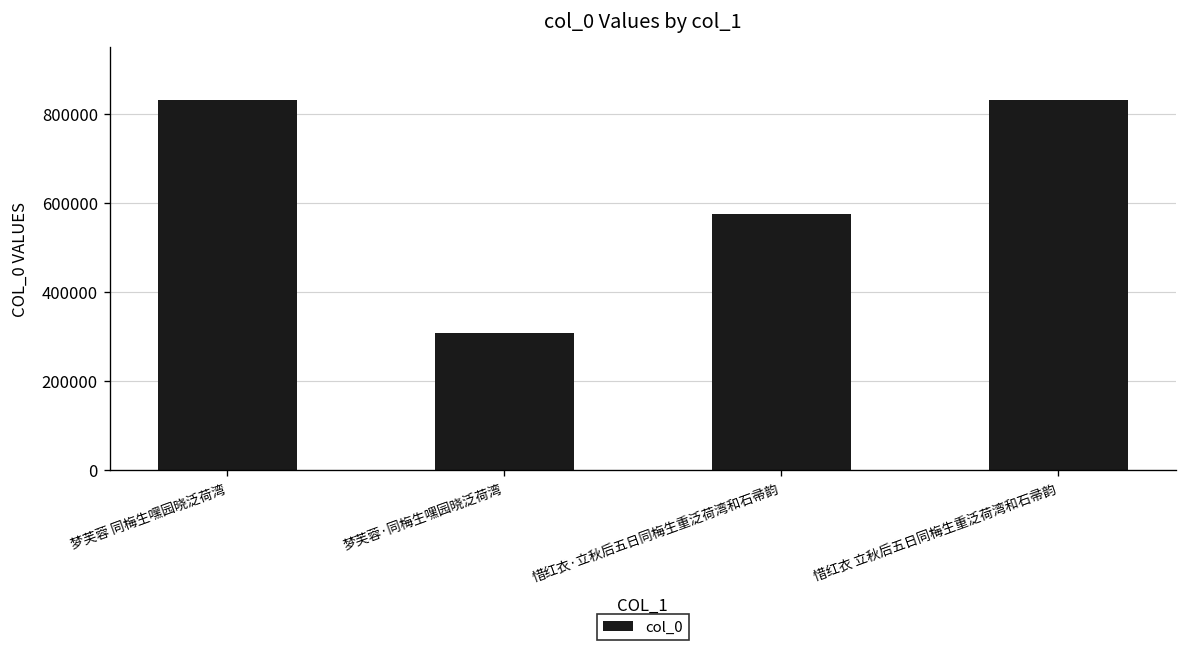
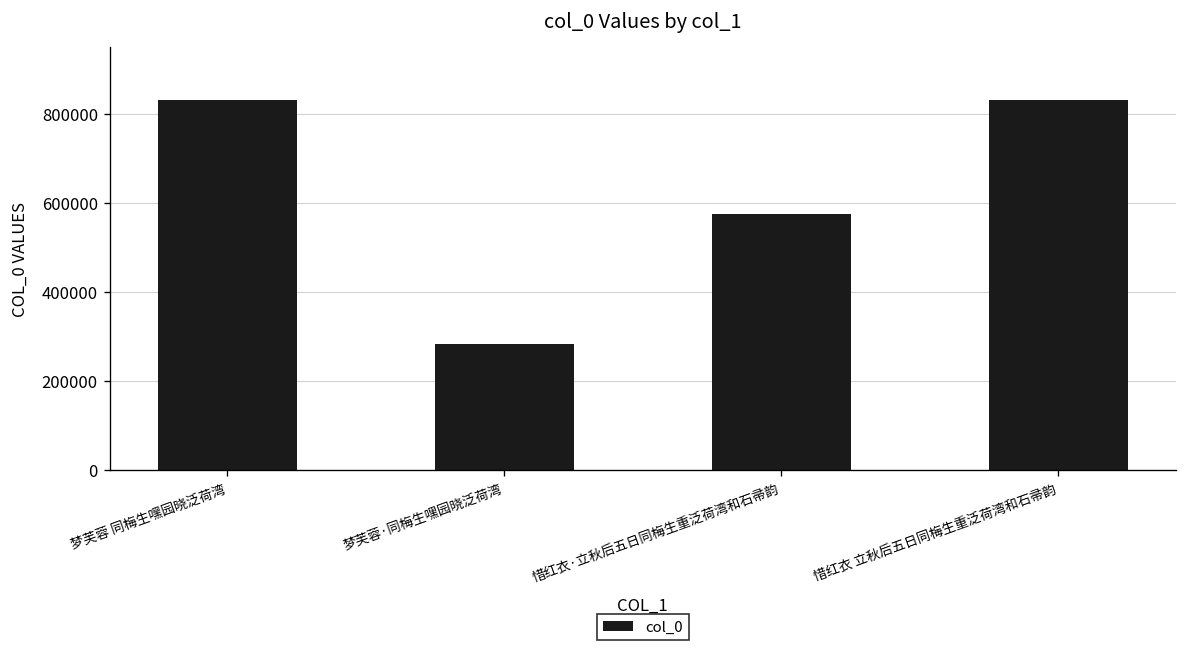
  {
    "梦芙蓉 同梅生嘿园晓泛荷湾": 830000,
-   "梦芙蓉·同梅生嘿园晓泛荷湾": 310000,
+   "梦芙蓉·同梅生嘿园晓泛荷湾": 280000,
    "惜红衣·立秋后五日同梅生重泛荷湾和石帚韵": 570000,
    "惜红衣 立秋后五日同梅生重泛荷湾和石帚韵": 830000
  }
